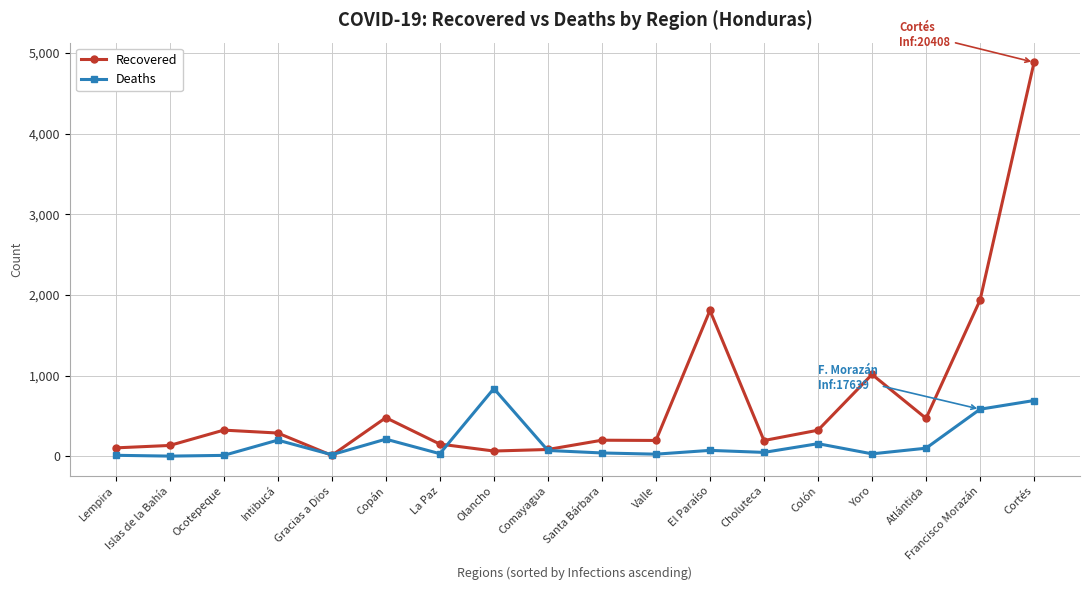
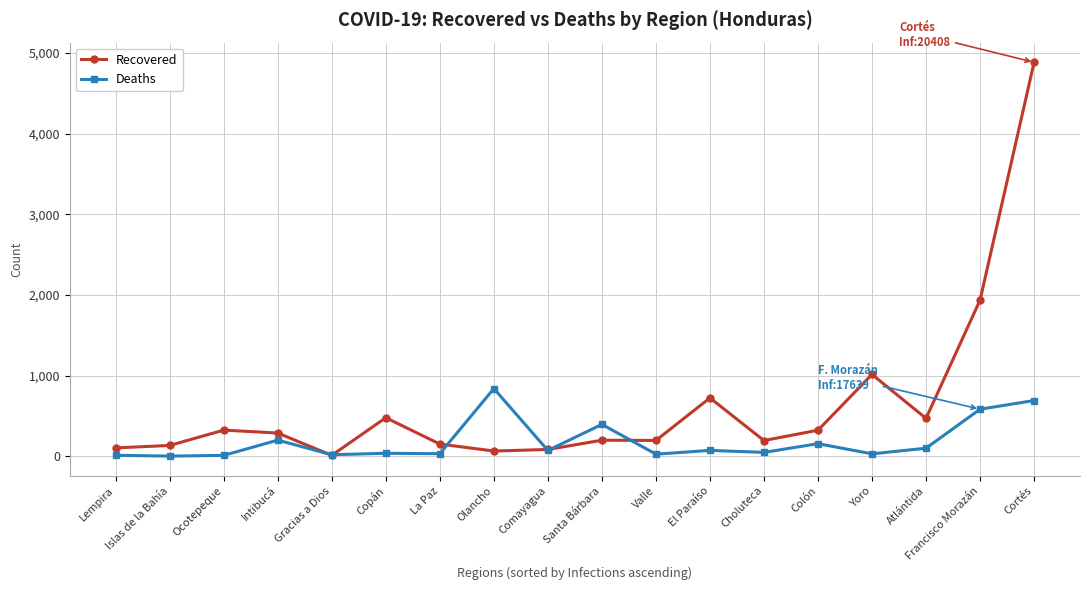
  {
    "Recovered": {
      "Lempira": "100",
      "Islas de la Bahía": "100",
      "Ocotepeque": "300",
      "Intibucá": "300",
      "Copán": "500",
      "La Paz": "200",
      "Olancho": "100",
      "Santa Bárbara": "200",
      "Valle": "200",
-     "El Paraíso": "1,800",
+     "El Paraíso": "700",
      "Choluteca": "200",
      "Colón": "300",
      "Atlántida": "500",
      "Francisco Morazán": "1,900"
    },
    "Deaths": {
      "Lempira": "0",
      "Islas de la Bahía": "0",
      "Ocotepeque": "0",
      "Intibucá": "200",
-     "Copán": "200",
+     "Copán": "0",
      "La Paz": "0",
      "Olancho": "800",
-     "Santa Bárbara": "0",
+     "Santa Bárbara": "400",
      "Valle": "0",
      "El Paraíso": "100",
      "Choluteca": "100",
      "Colón": "200",
      "Yoro": "0",
      "Atlántida": "100",
      "Francisco Morazán": "600",
      "Cortés": "700"
    }
  }
